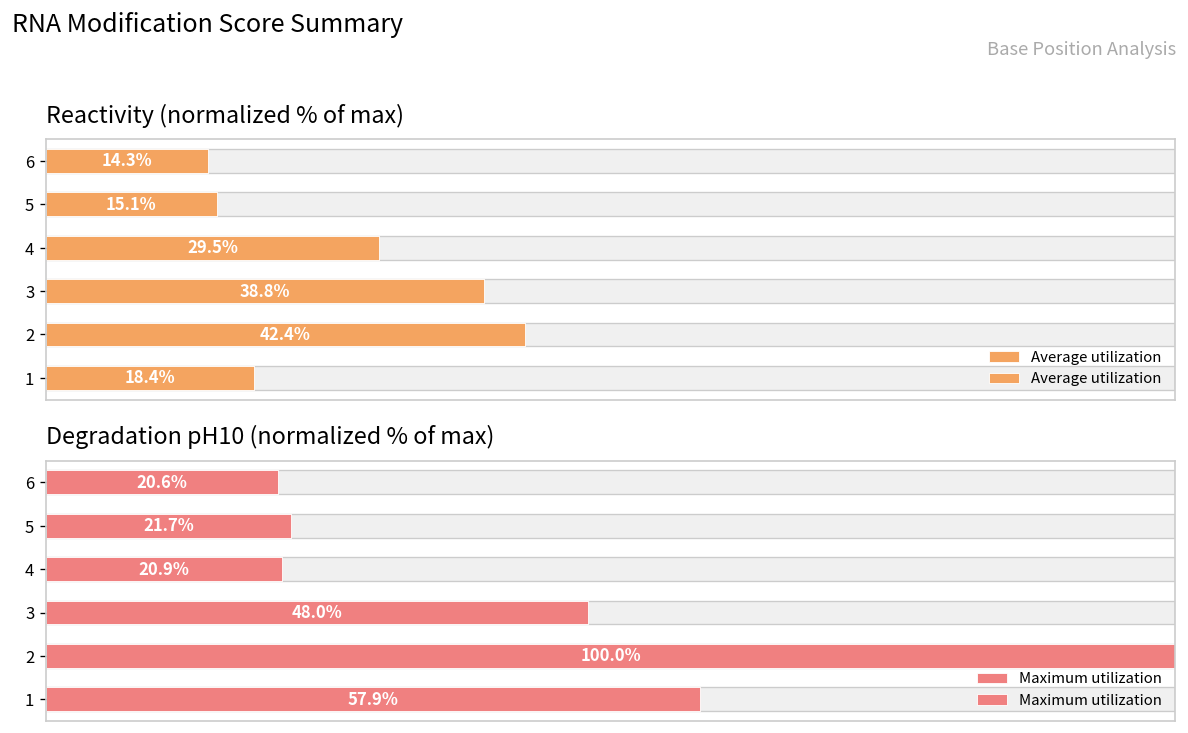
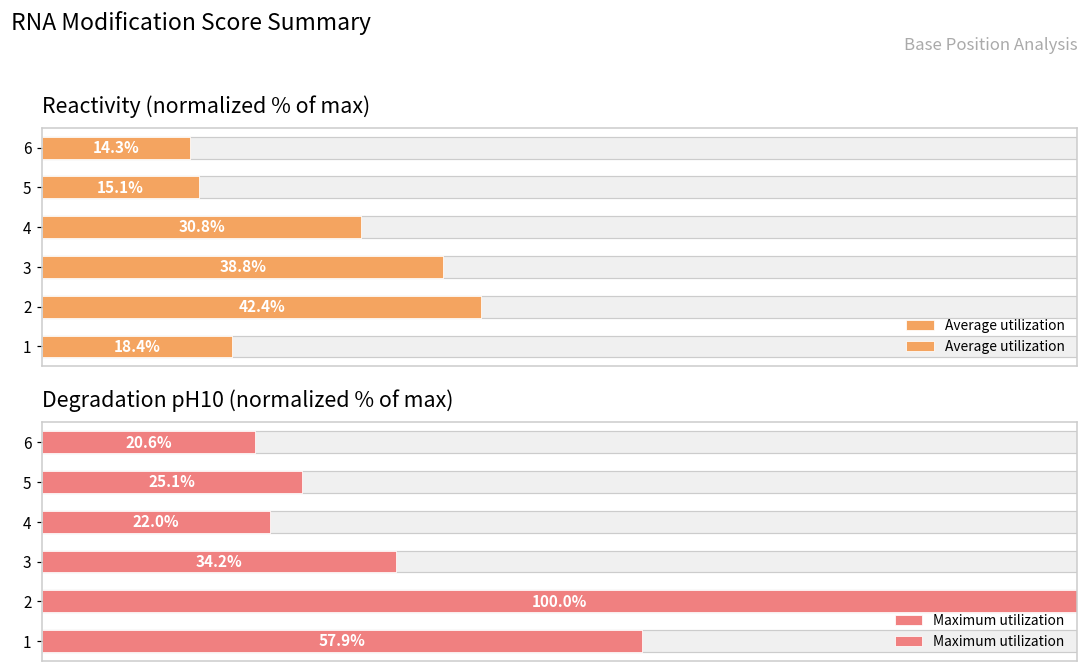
  {
    "Reactivity (normalized % of max)": {
      "Average utilization": {
-       "4": "29.5%"
+       "4": "30.8%"
      }
    },
    "Degradation pH10 (normalized % of max)": {
      "Maximum utilization": {
-       "5": "21.7%",
-       "4": "20.9%",
-       "3": "48.0%",
+       "5": "25.1%",
+       "4": "22.0%",
+       "3": "34.2%",
        "2": "100.0%"
      }
    }
  }
